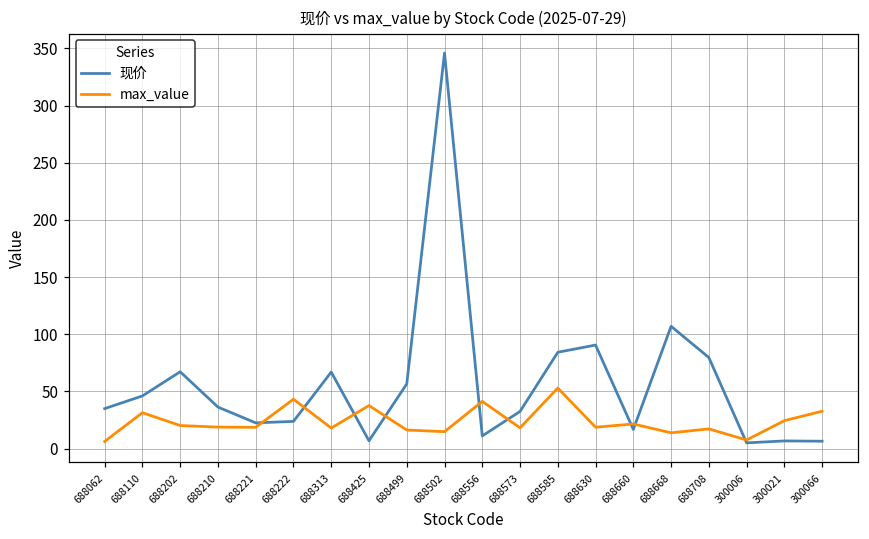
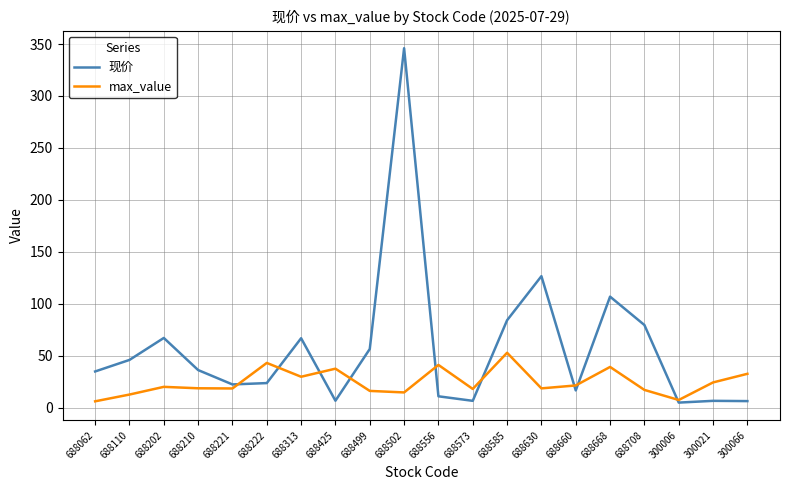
  {
    "现价": {
      "688062": 35,
      "688110": 46,
      "688202": 67,
      "688210": 36,
      "688221": 22,
      "688222": 24,
      "688313": 67,
      "688425": 7,
      "688499": 57,
      "688502": 346,
      "688556": 11,
-     "688573": 32,
+     "688573": 7,
      "688585": 84,
-     "688630": 91,
+     "688630": 127,
      "688660": 17,
      "688668": 107,
      "688708": 80,
      "300006": 5,
      "300021": 7,
      "300066": 6
    },
    "max_value": {
      "688062": 6,
-     "688110": 31,
+     "688110": 13,
      "688202": 20,
      "688210": 19,
      "688221": 19,
      "688222": 43,
-     "688313": 18,
+     "688313": 30,
      "688425": 38,
      "688499": 16,
      "688502": 15,
      "688556": 41,
      "688573": 18,
      "688585": 53,
      "688630": 19,
      "688660": 21,
-     "688668": 14,
+     "688668": 39,
      "688708": 17,
      "300006": 7,
      "300021": 24,
      "300066": 33
    }
  }
